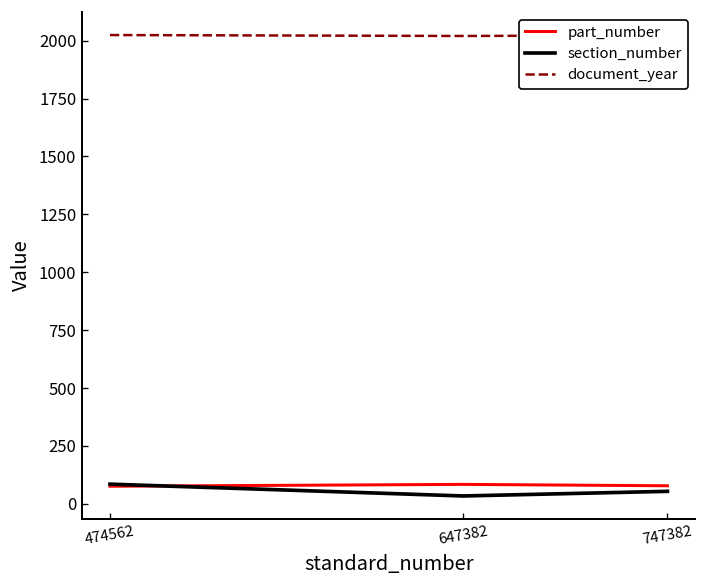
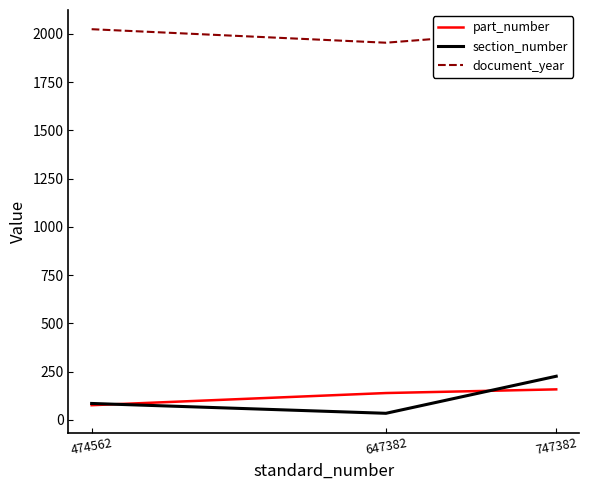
  {
    "part_number": {
-     "647382": 80,
-     "747382": 80
+     "647382": 140,
+     "747382": 160
    },
    "section_number": {
      "647382": 30,
-     "747382": 50
+     "747382": 230
    },
    "document_year": {
      "474562": 2020,
-     "647382": 2020
+     "647382": 1950
    }
  }
